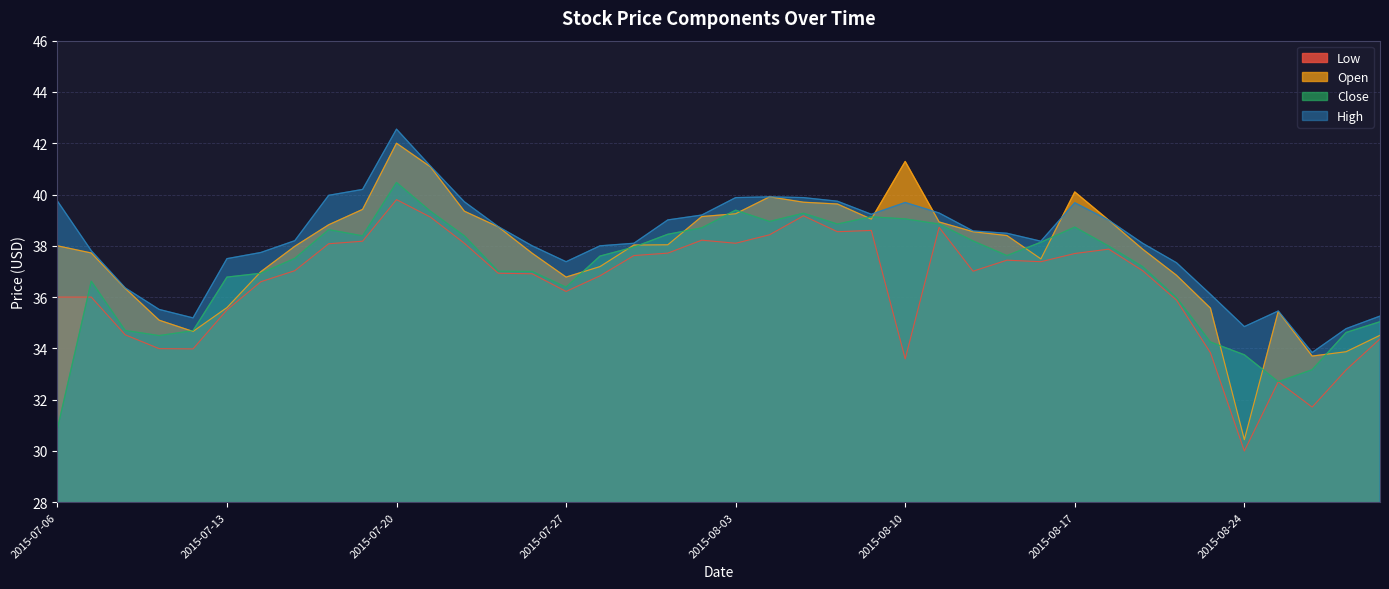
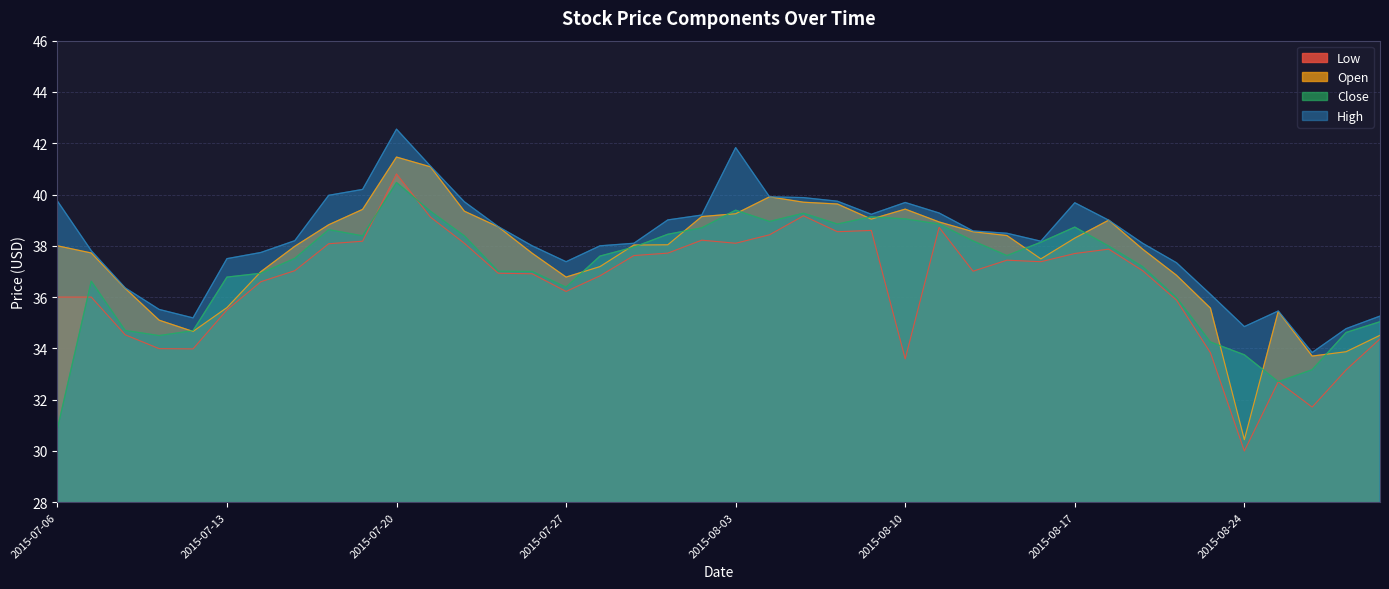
  {
    "Low": {
      "2015-07-06": 36.0,
-     "2015-07-20": 39.8,
+     "2015-07-20": 40.8,
      "2015-07-27": 36.2,
      "2015-08-03": 38.1,
      "2015-08-10": 33.6,
      "2015-08-17": 37.7,
      "2015-08-24": 30.0
    },
    "Open": {
      "2015-07-06": 38.0,
-     "2015-07-20": 42.0,
+     "2015-07-20": 41.5,
      "2015-07-27": 36.8,
      "2015-08-03": 39.3,
-     "2015-08-10": 41.3,
-     "2015-08-17": 40.1,
+     "2015-08-10": 39.4,
+     "2015-08-17": 38.3,
      "2015-08-24": 30.4
    },
    "Close": {
      "2015-07-06": 30.9,
      "2015-07-13": 36.8,
      "2015-07-20": 40.5,
      "2015-07-27": 36.4,
      "2015-08-03": 39.4,
      "2015-08-10": 39.1,
      "2015-08-17": 38.7,
      "2015-08-24": 33.8
    },
    "High": {
      "2015-07-06": 39.8,
      "2015-07-13": 37.5,
      "2015-07-20": 42.6,
      "2015-07-27": 37.4,
-     "2015-08-03": 39.9,
+     "2015-08-03": 41.8,
      "2015-08-10": 39.7,
      "2015-08-17": 39.7,
      "2015-08-24": 34.9
    }
  }
